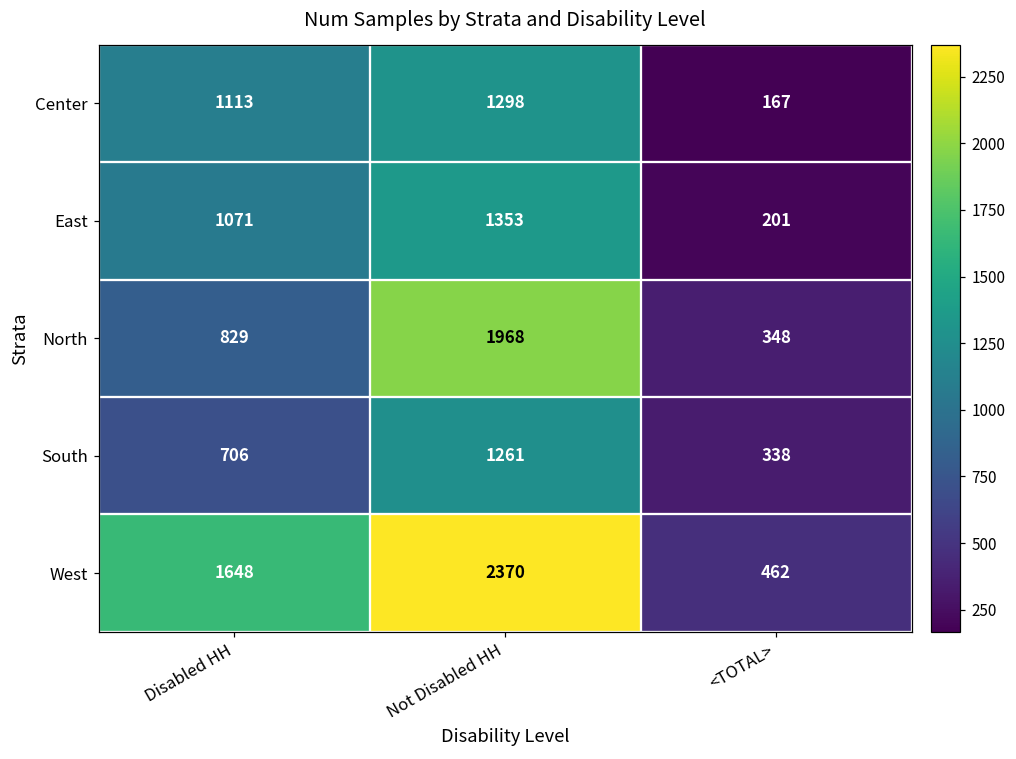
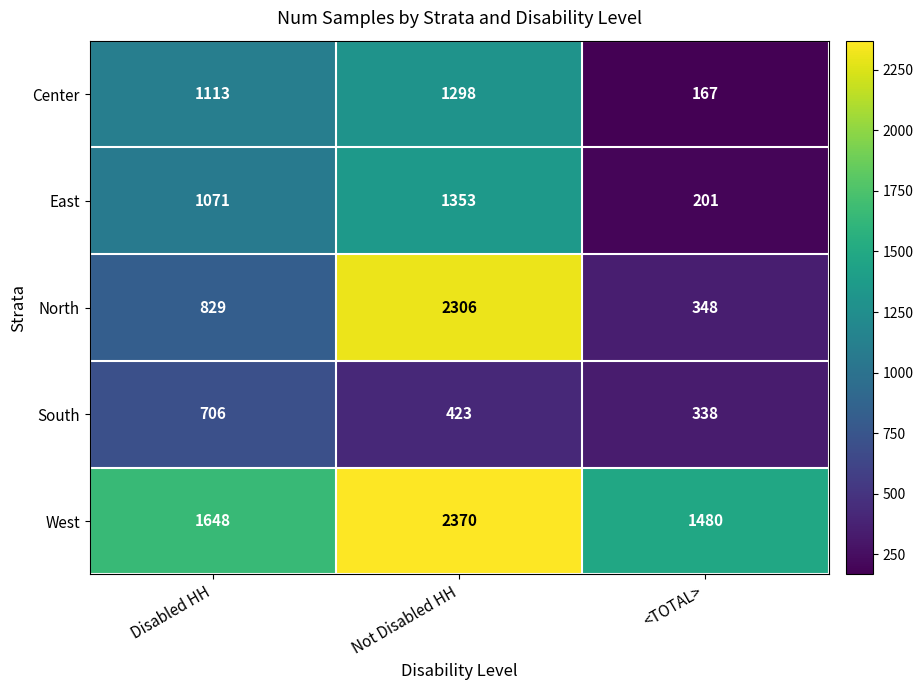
  {
    "Center": {
      "Disabled HH": 1113,
      "Not Disabled HH": 1298,
      "<TOTAL>": 167
    },
    "East": {
      "Disabled HH": 1071,
      "Not Disabled HH": 1353,
      "<TOTAL>": 201
    },
    "North": {
      "Disabled HH": 829,
-     "Not Disabled HH": 1968,
+     "Not Disabled HH": 2306,
      "<TOTAL>": 348
    },
    "South": {
      "Disabled HH": 706,
-     "Not Disabled HH": 1261,
+     "Not Disabled HH": 423,
      "<TOTAL>": 338
    },
    "West": {
      "Disabled HH": 1648,
      "Not Disabled HH": 2370,
-     "<TOTAL>": 462
+     "<TOTAL>": 1480
    }
  }
